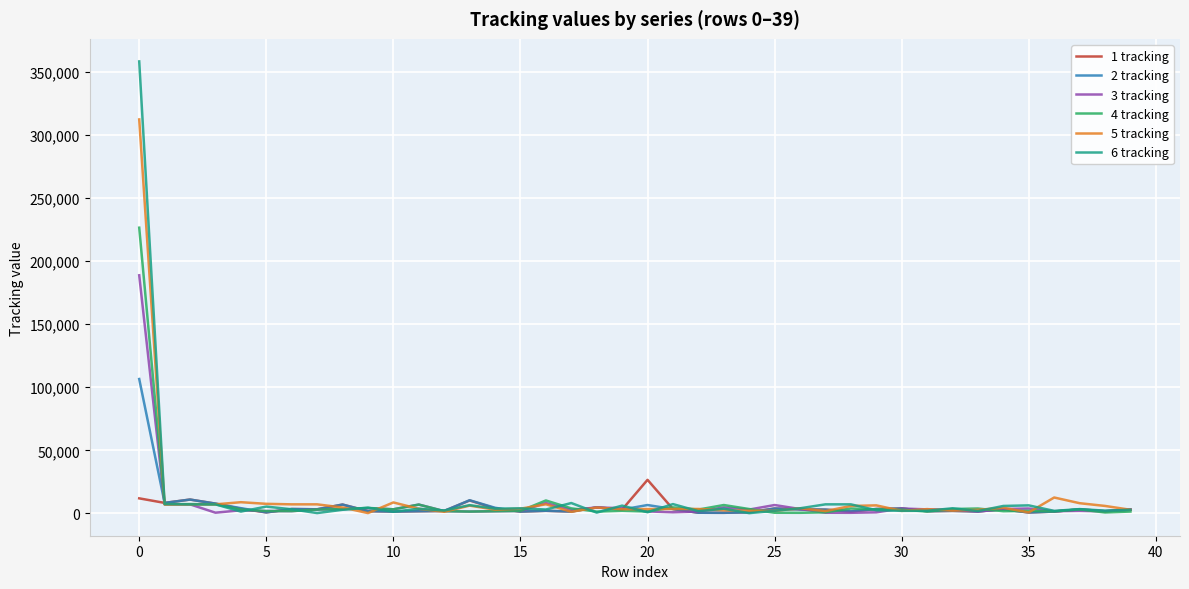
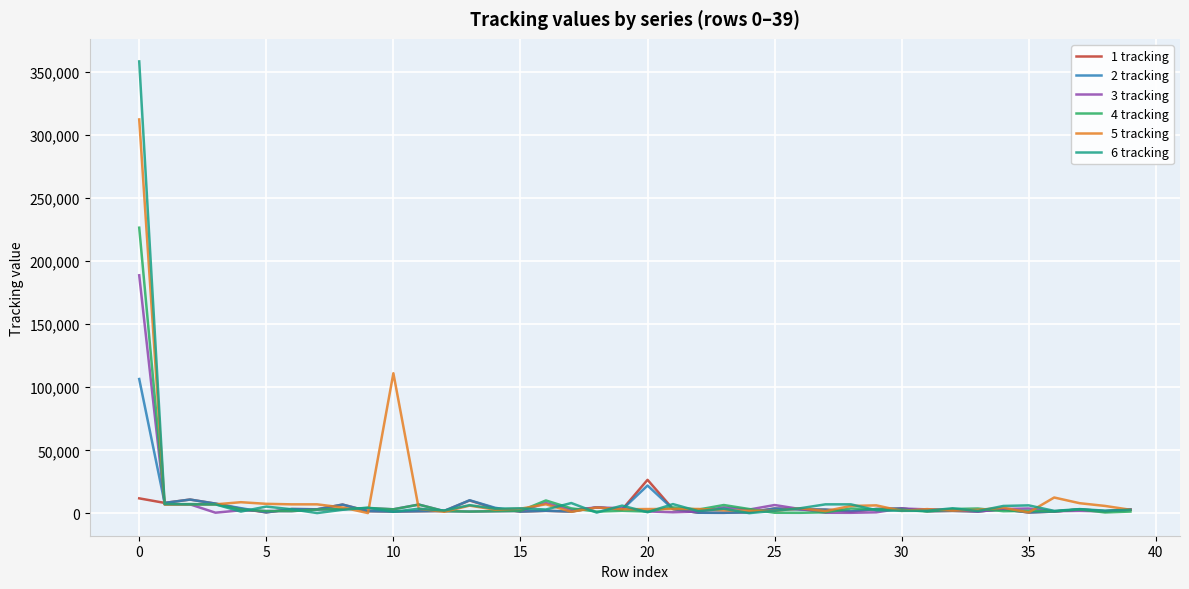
  {
    "1 tracking": {
      "0": "12,000",
      "20": "27,000"
    },
    "2 tracking": {
      "0": "107,000",
-     "20": "7,000"
+     "20": "22,000"
    },
    "3 tracking": {
      "0": "189,000",
      "25": "7,000"
    },
    "5 tracking": {
      "0": "312,000",
      "5": "8,000",
-     "10": "9,000"
+     "10": "111,000"
    }
  }
